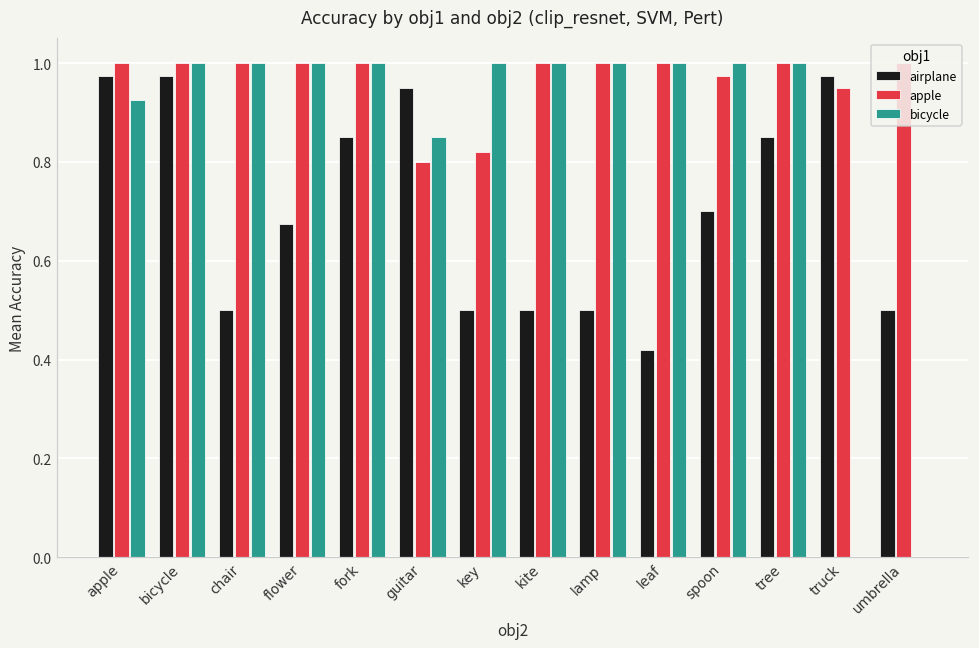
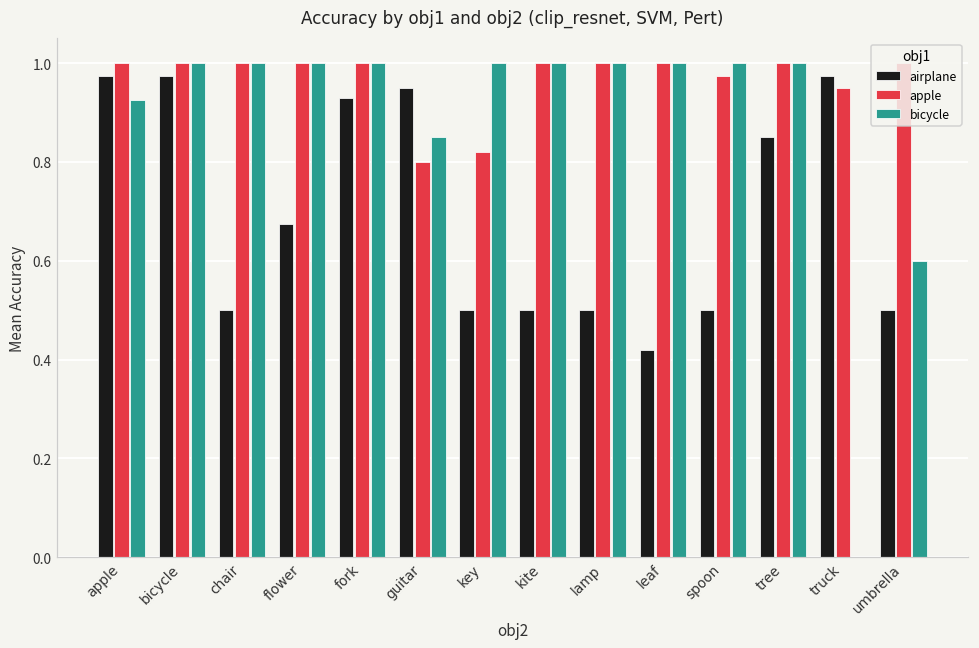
  {
    "airplane": {
      "apple": 0.98,
      "bicycle": 0.98,
      "chair": 0.50,
      "flower": 0.68,
-     "fork": 0.85,
+     "fork": 0.93,
      "guitar": 0.95,
      "key": 0.50,
      "kite": 0.50,
      "lamp": 0.50,
      "leaf": 0.42,
-     "spoon": 0.7,
+     "spoon": 0.5,
      "tree": 0.85,
      "truck": 0.98,
      "umbrella": 0.50
    },
    "apple": {
      "apple": 1.00,
      "bicycle": 1.00,
      "chair": 1.00,
      "flower": 1.00,
      "fork": 1.00,
      "guitar": 0.80,
      "key": 0.82,
      "kite": 1.00,
      "lamp": 1.00,
      "leaf": 1.00,
      "spoon": 0.98,
      "tree": 1.00,
      "truck": 0.95
    },
    "bicycle": {
      "apple": 0.93,
      "bicycle": 1.0,
      "chair": 1.0,
      "flower": 1.0,
      "fork": 1.0,
      "guitar": 0.85,
      "key": 1.0,
      "kite": 1.0,
      "lamp": 1.0,
      "leaf": 1.0,
      "spoon": 1.0,
      "tree": 1.0,
      "truck": 0.0,
-     "umbrella": 0.0
+     "umbrella": 0.6
    }
  }
